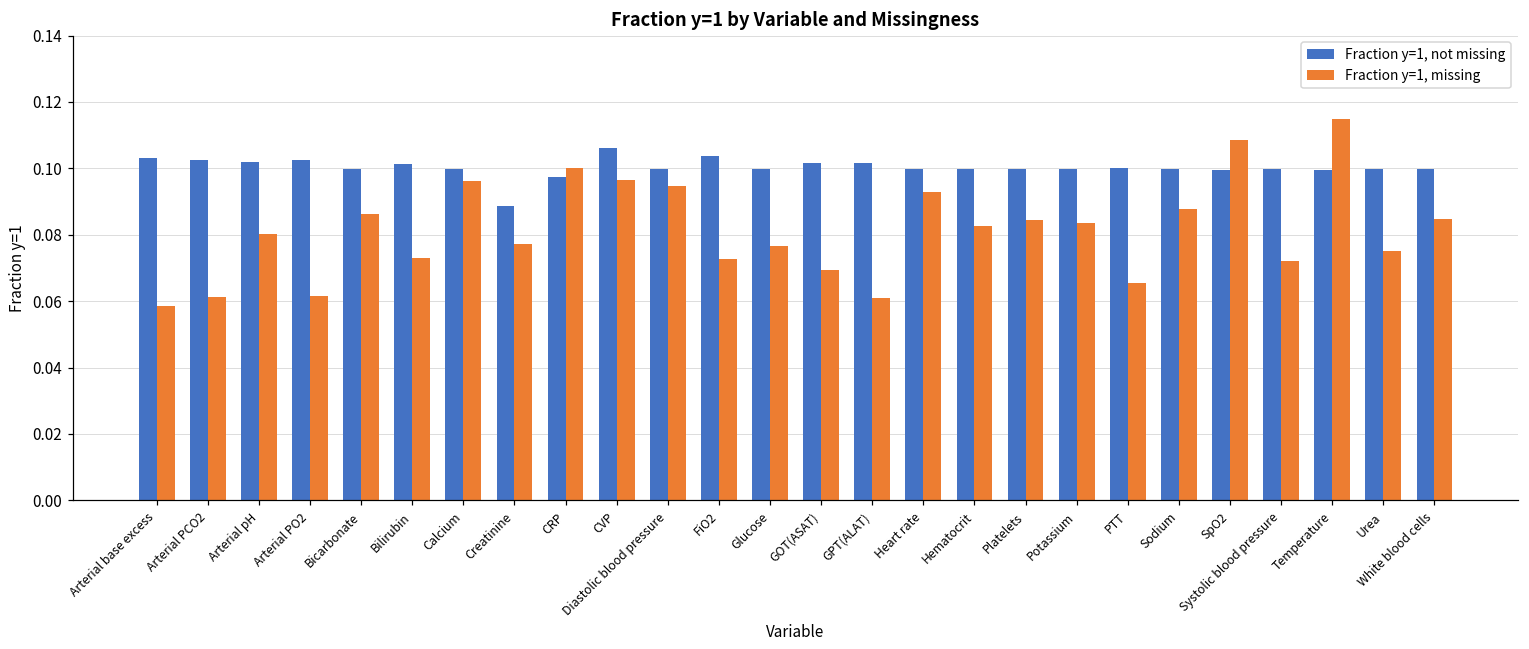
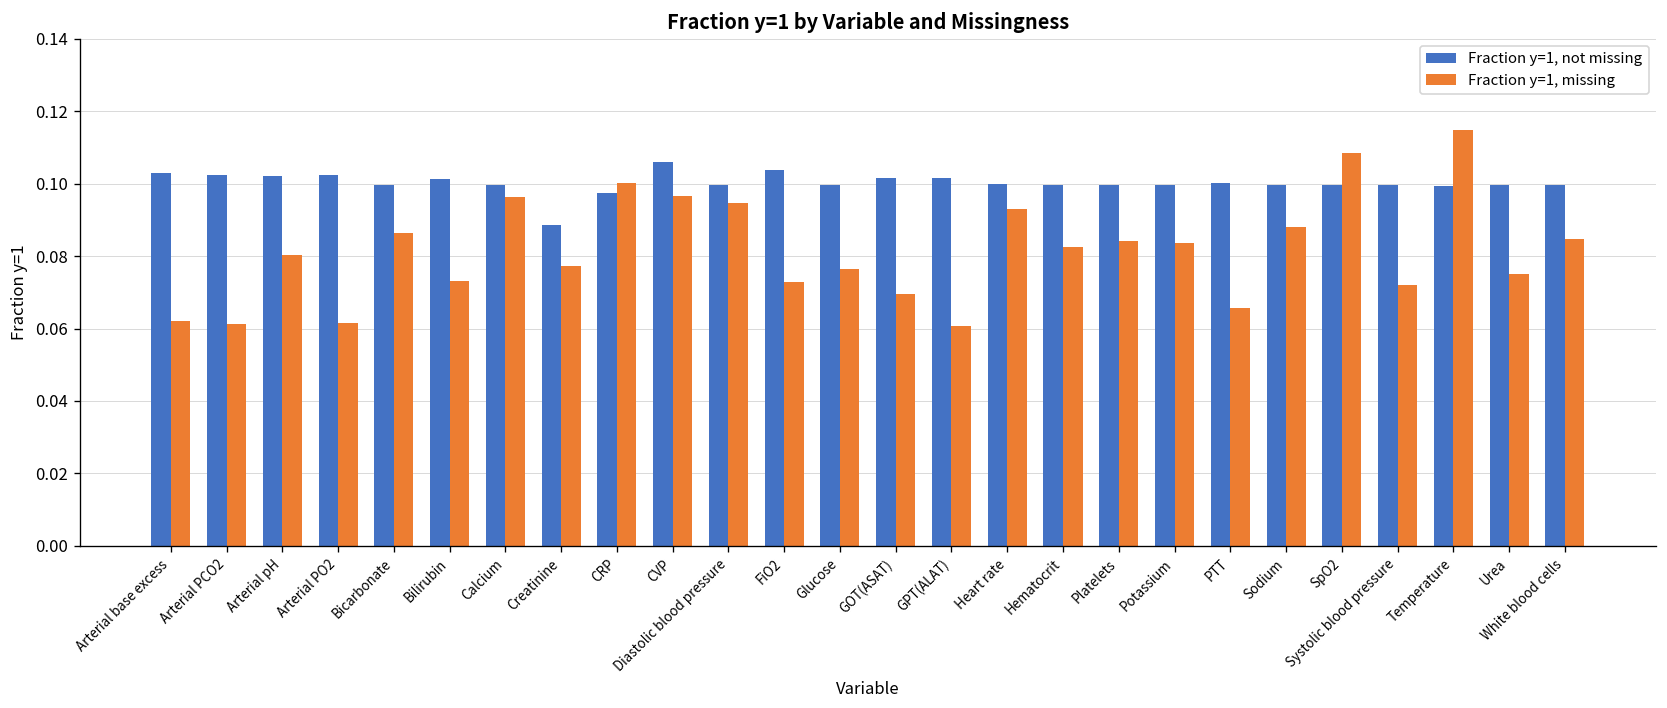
  {
    "Fraction y=1, not missing": {
      "Arterial base excess": 0.103,
      "Arterial PCO2": 0.102,
      "Arterial pH": 0.102,
      "Arterial PO2": 0.102,
      "Bicarbonate": 0.100,
      "Bilirubin": 0.101,
      "Calcium": 0.100,
      "Creatinine": 0.089,
      "CRP": 0.097,
      "CVP": 0.106,
      "Diastolic blood pressure": 0.100,
      "FiO2": 0.104,
      "Glucose": 0.100,
      "GOT(ASAT)": 0.102,
      "GPT(ALAT)": 0.102,
      "Heart rate": 0.100,
      "Hematocrit": 0.100,
      "Platelets": 0.100,
      "Potassium": 0.100,
      "PTT": 0.100,
      "Sodium": 0.100,
      "SpO2": 0.100,
      "Systolic blood pressure": 0.100,
      "Temperature": 0.099,
      "Urea": 0.100,
      "White blood cells": 0.100
    },
    "Fraction y=1, missing": {
-     "Arterial base excess": 0.059,
+     "Arterial base excess": 0.062,
      "Arterial PCO2": 0.061,
      "Arterial pH": 0.080,
      "Arterial PO2": 0.061,
      "Bicarbonate": 0.086,
      "Bilirubin": 0.073,
      "Calcium": 0.096,
      "Creatinine": 0.077,
      "CRP": 0.100,
      "CVP": 0.097,
      "Diastolic blood pressure": 0.095,
      "FiO2": 0.073,
      "Glucose": 0.077,
      "GOT(ASAT)": 0.069,
      "GPT(ALAT)": 0.061,
      "Heart rate": 0.093,
      "Hematocrit": 0.083,
      "Platelets": 0.084,
      "Potassium": 0.084,
      "PTT": 0.066,
      "Sodium": 0.088,
      "SpO2": 0.108,
      "Systolic blood pressure": 0.072,
      "Temperature": 0.115,
      "Urea": 0.075,
      "White blood cells": 0.085
    }
  }
